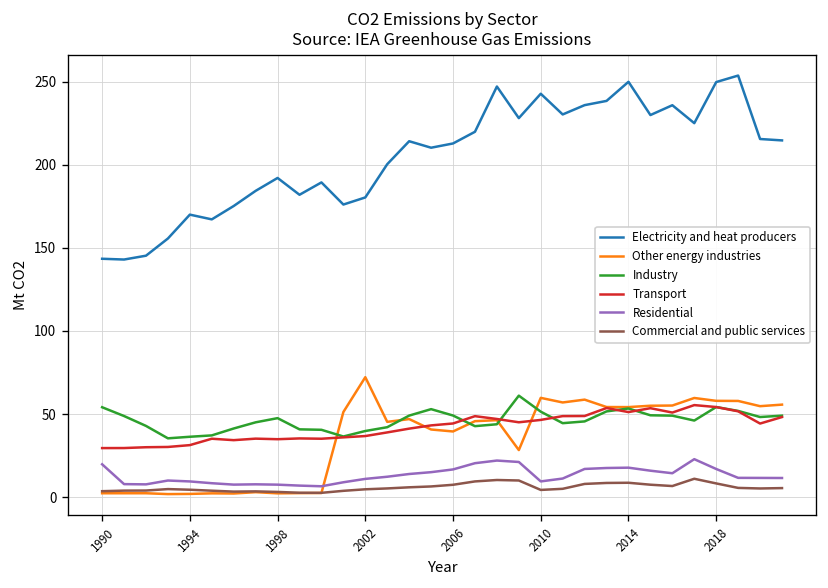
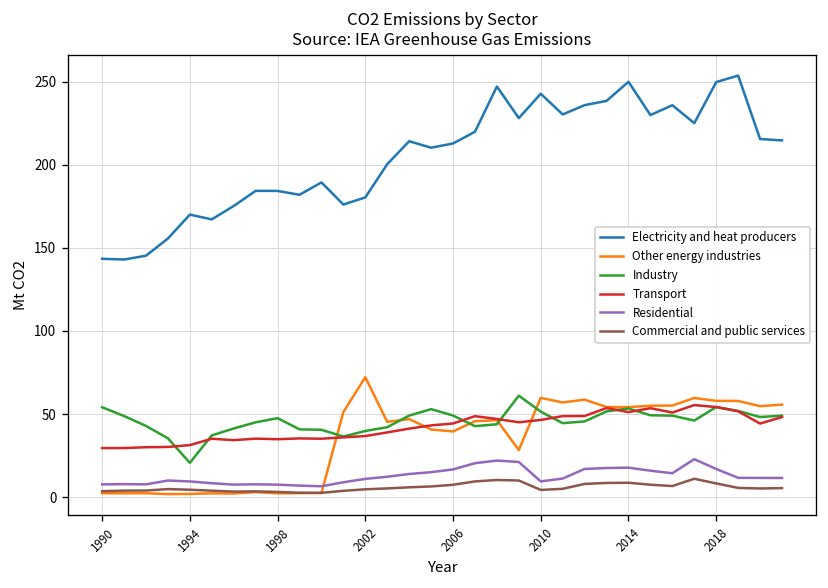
  {
    "Electricity and heat producers": {
      "1990": 143,
      "1994": 170,
-     "1998": 192,
+     "1998": 184,
      "2002": 180,
      "2006": 213,
      "2010": 243,
      "2014": 250,
      "2018": 250
    },
    "Other energy industries": {
      "1994": 2,
      "2002": 72,
      "2006": 40,
      "2010": 60,
      "2018": 58
    },
    "Industry": {
      "1990": 54,
-     "1994": 36,
+     "1994": 21,
      "1998": 48,
      "2002": 40,
      "2006": 49,
      "2010": 51
    },
    "Transport": {
      "1990": 30,
      "1994": 31,
      "1998": 35,
      "2002": 37,
      "2006": 44,
      "2010": 46,
      "2014": 51
    },
    "Residential": {
-     "1990": 20,
+     "1990": 8,
      "1994": 9,
      "1998": 8,
      "2002": 11,
      "2006": 17,
      "2010": 9,
      "2014": 18,
      "2018": 17
    },
    "Commercial and public services": {
      "1994": 4,
      "2002": 5,
      "2006": 7,
      "2010": 4,
      "2014": 9,
      "2018": 8
    }
  }
